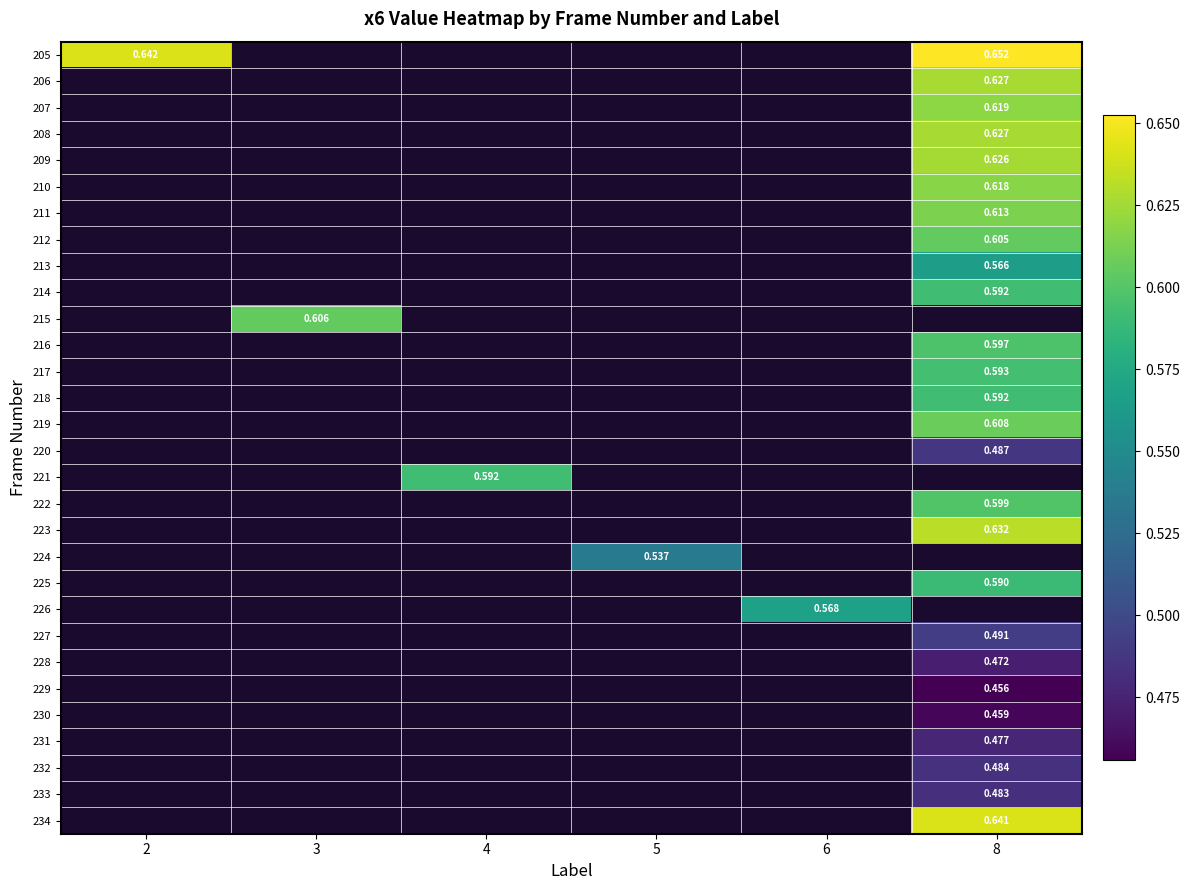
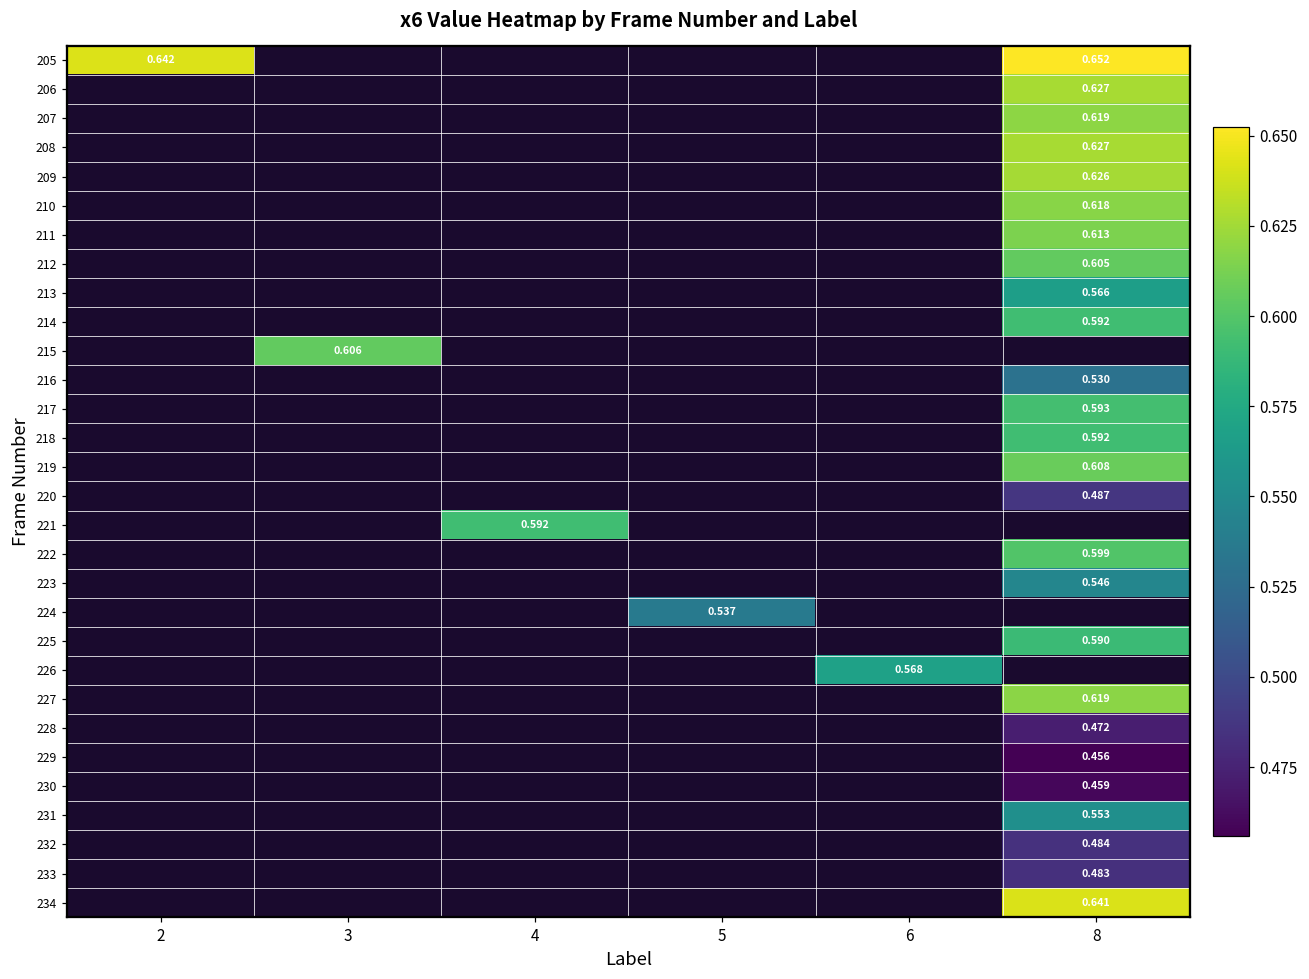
  {
    "205": {
      "2": 0.642,
      "8": 0.652
    },
    "206": {
      "8": 0.627
    },
    "207": {
      "8": 0.619
    },
    "208": {
      "8": 0.627
    },
    "209": {
      "8": 0.626
    },
    "210": {
      "8": 0.618
    },
    "211": {
      "8": 0.613
    },
    "212": {
      "8": 0.605
    },
    "213": {
      "8": 0.566
    },
    "214": {
      "8": 0.592
    },
    "215": {
      "3": 0.606
    },
    "216": {
-     "8": 0.597
+     "8": 0.530
    },
    "217": {
      "8": 0.593
    },
    "218": {
      "8": 0.592
    },
    "219": {
      "8": 0.608
    },
    "220": {
      "8": 0.487
    },
    "221": {
      "4": 0.592
    },
    "222": {
      "8": 0.599
    },
    "223": {
-     "8": 0.632
+     "8": 0.546
    },
    "224": {
      "5": 0.537
    },
    "225": {
      "8": 0.590
    },
    "226": {
      "6": 0.568
    },
    "227": {
-     "8": 0.491
+     "8": 0.619
    },
    "228": {
      "8": 0.472
    },
    "229": {
      "8": 0.456
    },
    "230": {
      "8": 0.459
    },
    "231": {
-     "8": 0.477
+     "8": 0.553
    },
    "232": {
      "8": 0.484
    },
    "233": {
      "8": 0.483
    },
    "234": {
      "8": 0.641
    }
  }
